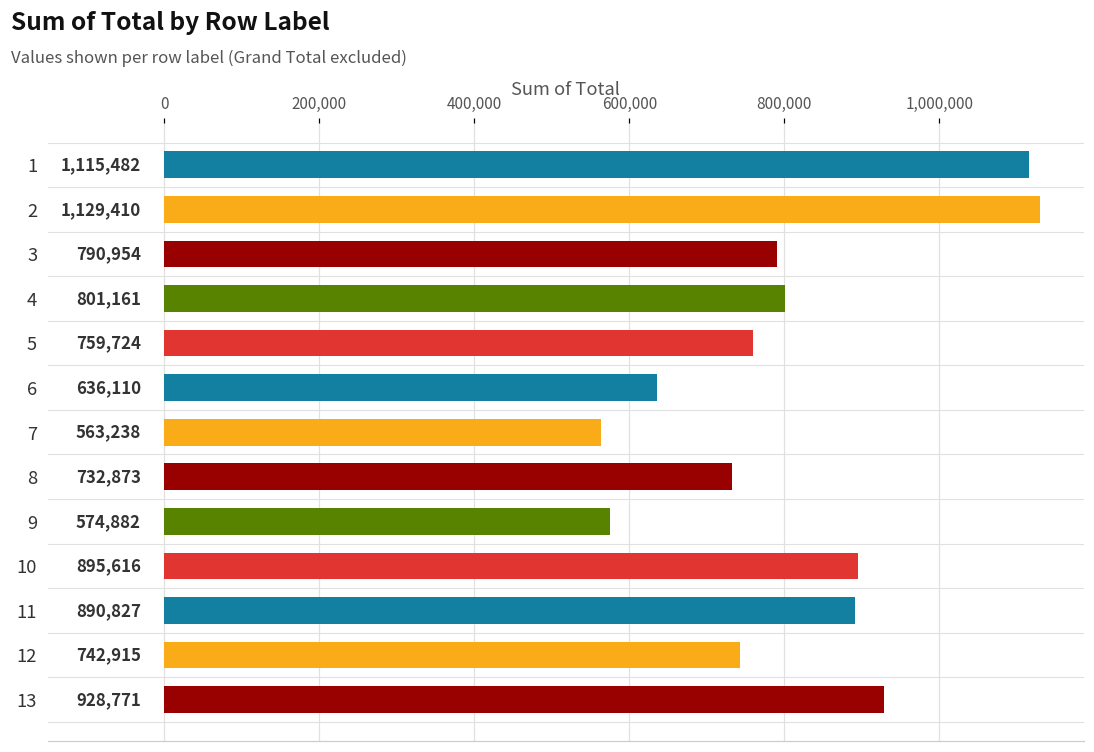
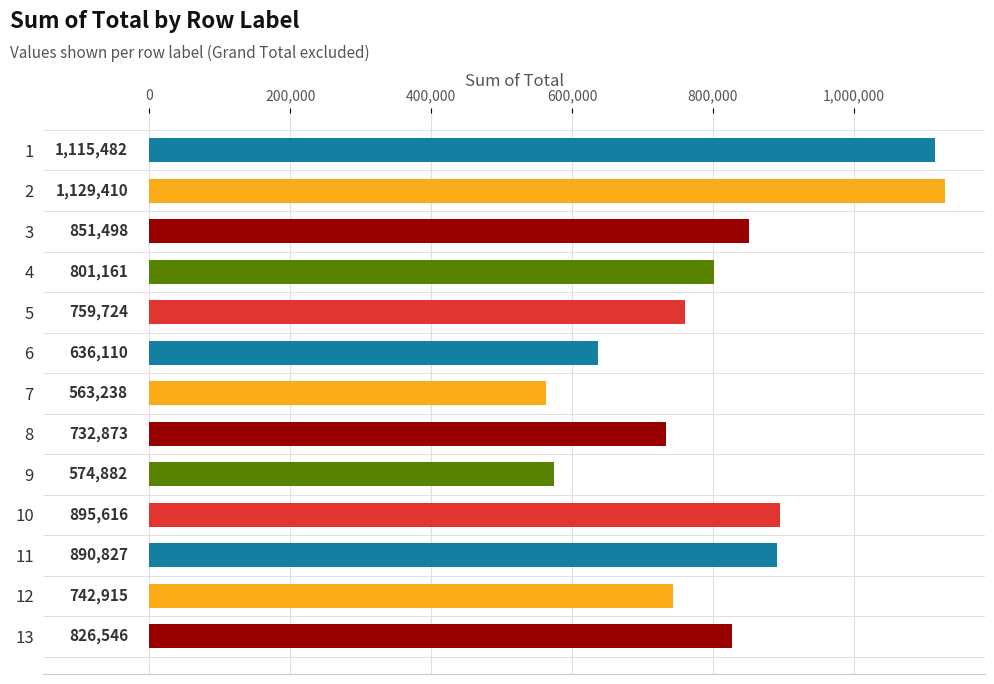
  {
-   "3": "790,954",
-   "13": "928,771"
+   "3": "851,498",
+   "13": "826,546"
  }
